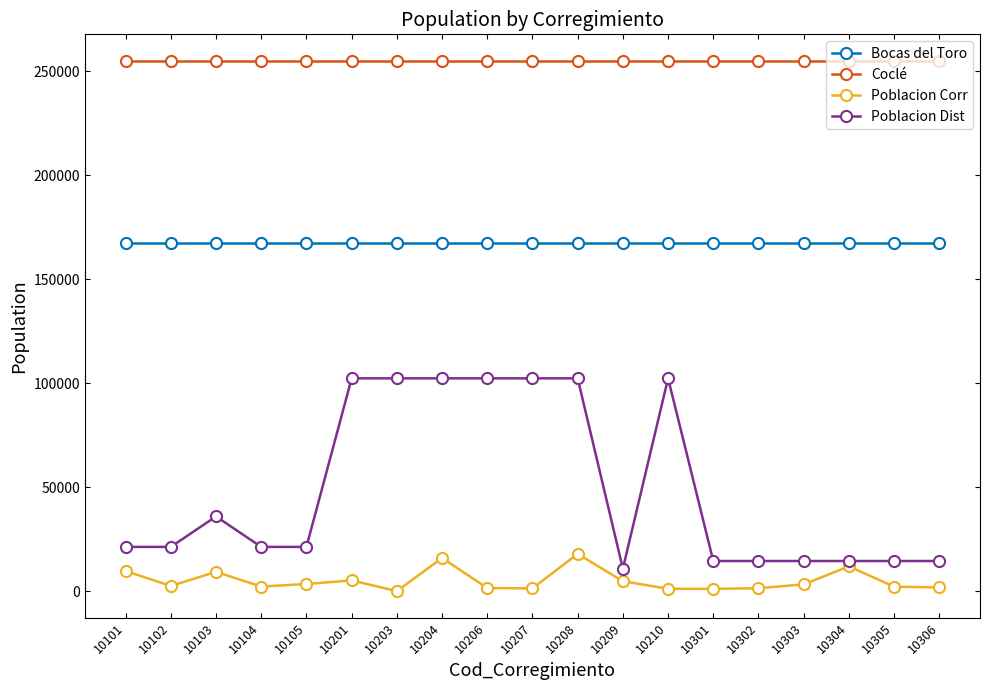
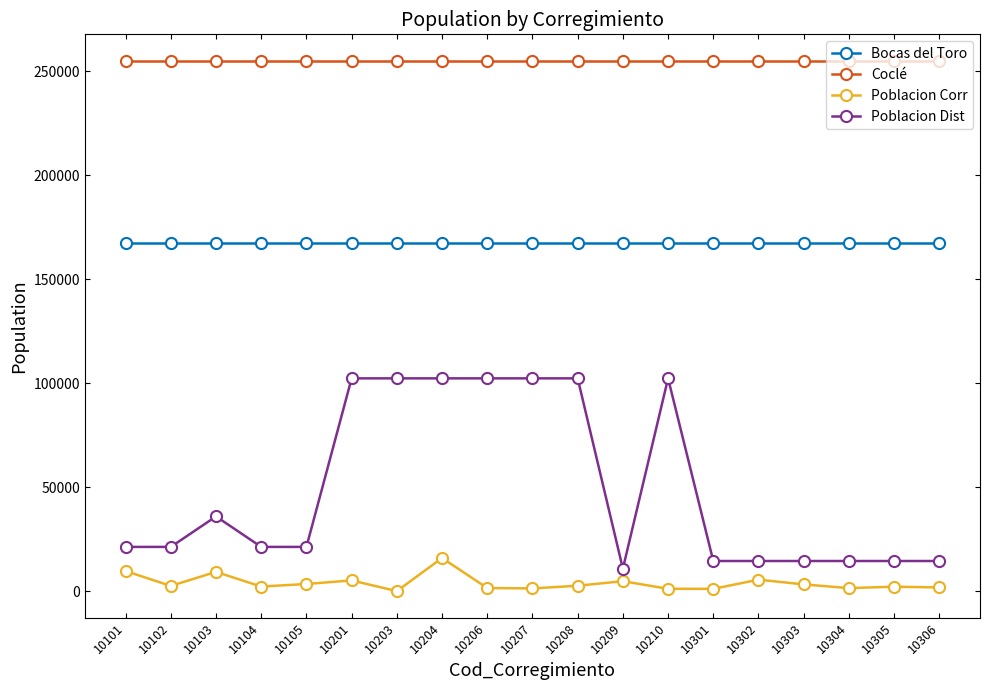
  {
    "Bocas del Toro": {
      "10101": 167000,
      "10102": 167000,
      "10103": 167000,
      "10104": 167000,
      "10105": 167000,
      "10201": 167000,
      "10203": 167000,
      "10204": 167000,
      "10206": 167000,
      "10207": 167000,
      "10208": 167000,
      "10209": 167000,
      "10210": 167000,
      "10301": 167000,
      "10302": 167000,
      "10303": 167000,
      "10304": 167000,
      "10305": 167000,
      "10306": 167000
    },
    "Coclé": {
      "10101": 255000,
      "10102": 255000,
      "10103": 255000,
      "10104": 255000,
      "10105": 255000,
      "10201": 255000,
      "10203": 255000,
      "10204": 255000,
      "10206": 255000,
      "10207": 255000,
      "10208": 255000,
      "10209": 255000,
      "10210": 255000,
      "10301": 255000,
      "10302": 255000,
      "10303": 255000
    },
    "Poblacion Corr": {
      "10101": 10000,
      "10102": 3000,
      "10103": 9000,
      "10104": 2000,
      "10105": 4000,
      "10201": 5000,
      "10203": 0,
      "10204": 16000,
      "10206": 2000,
      "10207": 1000,
-     "10208": 18000,
+     "10208": 3000,
      "10209": 5000,
      "10210": 1000,
      "10301": 1000,
-     "10302": 2000,
+     "10302": 6000,
      "10303": 3000,
-     "10304": 12000,
+     "10304": 2000,
      "10305": 2000,
      "10306": 2000
    },
    "Poblacion Dist": {
      "10101": 21000,
      "10102": 21000,
      "10103": 36000,
      "10104": 21000,
      "10105": 21000,
      "10201": 102000,
      "10203": 102000,
      "10204": 102000,
      "10206": 102000,
      "10207": 102000,
      "10208": 102000,
      "10209": 11000,
      "10210": 102000,
      "10301": 15000,
      "10302": 15000,
      "10303": 15000,
      "10304": 15000,
      "10305": 15000,
      "10306": 15000
    }
  }
